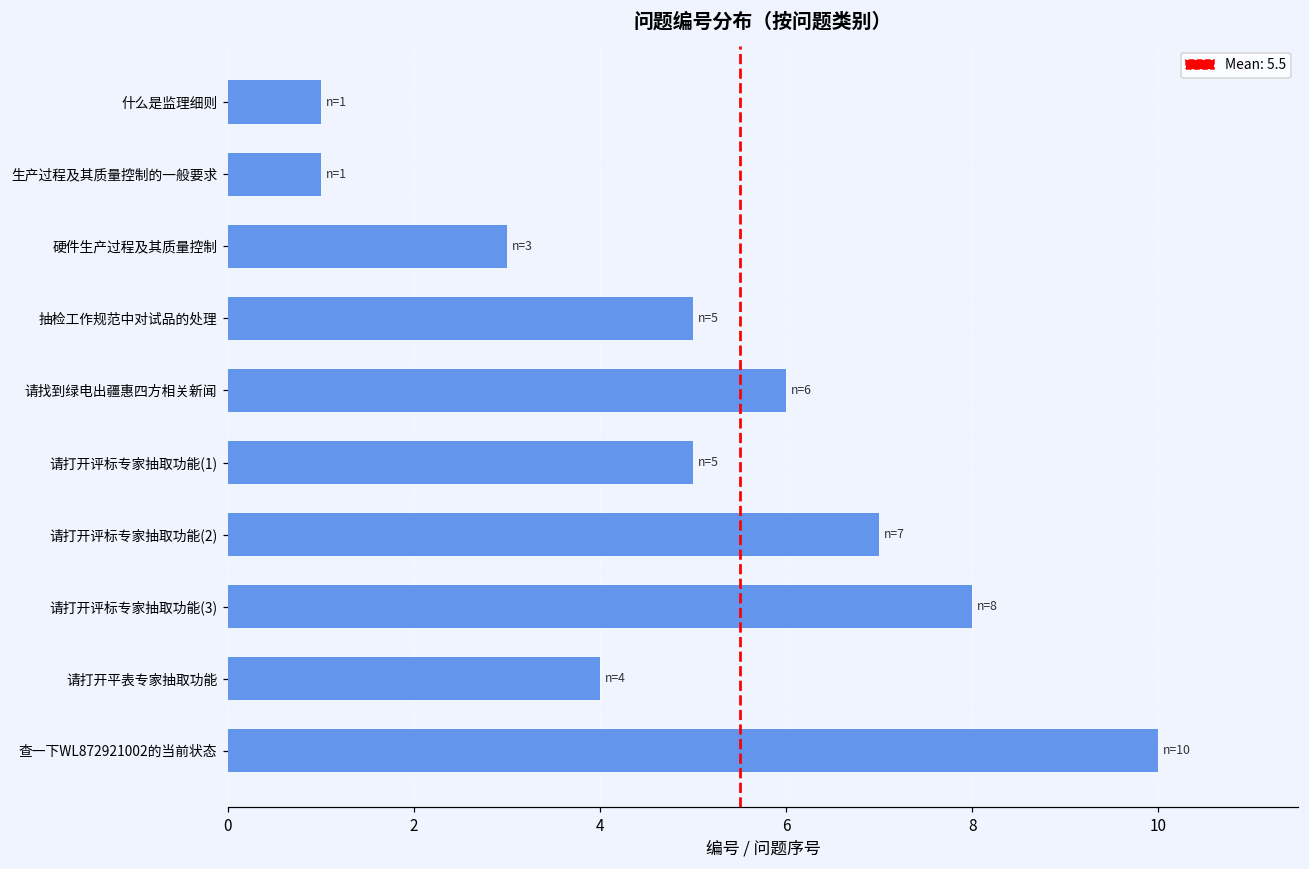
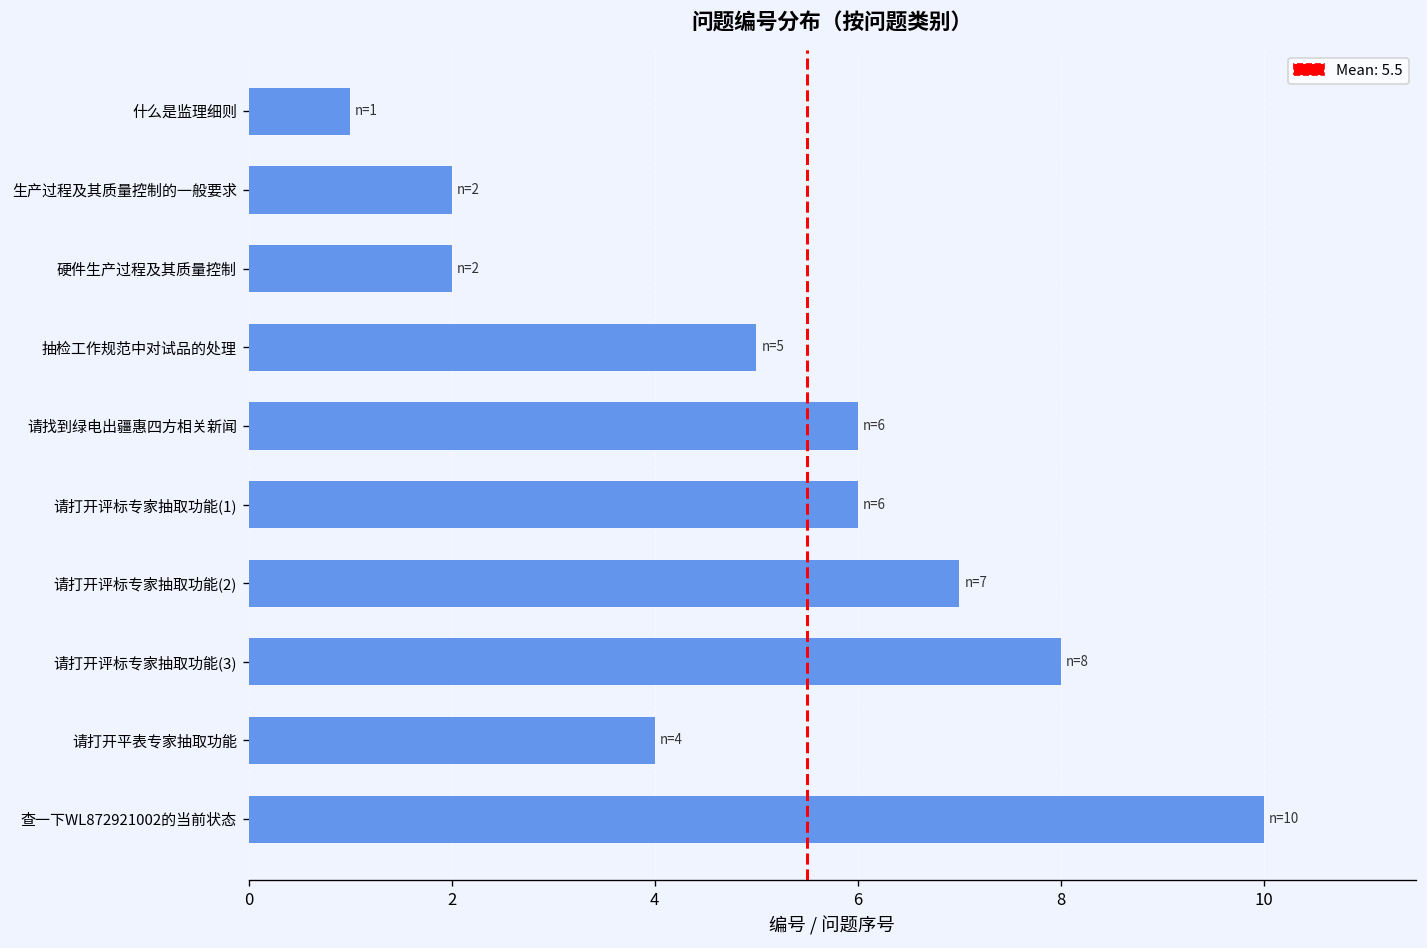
  {
    "什么是监理细则": 1,
-   "生产过程及其质量控制的一般要求": 1,
-   "硬件生产过程及其质量控制": 3,
+   "生产过程及其质量控制的一般要求": 2,
+   "硬件生产过程及其质量控制": 2,
    "抽检工作规范中对试品的处理": 5,
    "请找到绿电出疆惠四方相关新闻": 6,
-   "请打开评标专家抽取功能(1)": 5,
+   "请打开评标专家抽取功能(1)": 6,
    "请打开评标专家抽取功能(2)": 7,
    "请打开评标专家抽取功能(3)": 8,
    "请打开平表专家抽取功能": 4,
    "查一下WL872921002的当前状态": 10
  }
